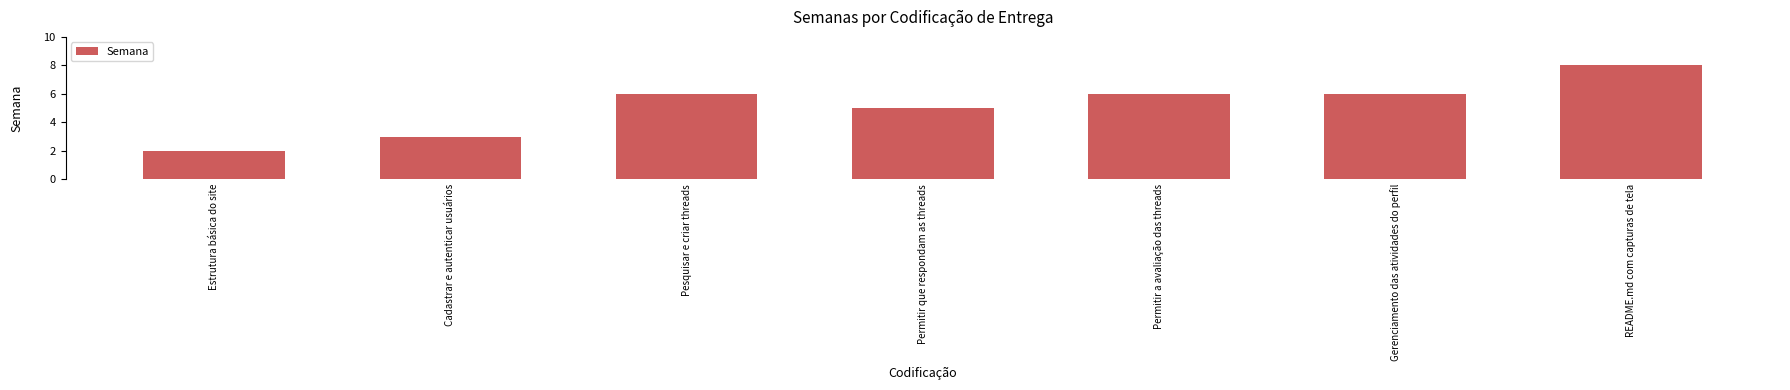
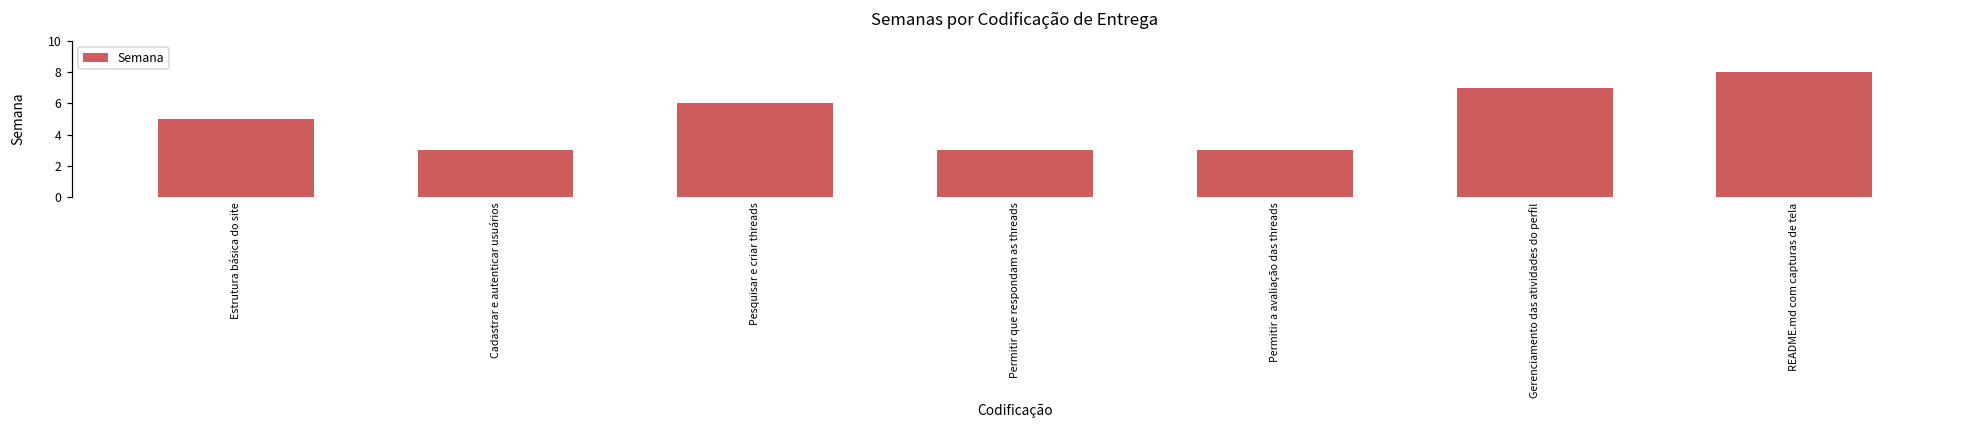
  {
-   "Estrutura básica do site": 2,
+   "Estrutura básica do site": 5,
    "Cadastrar e autenticar usuários": 3,
    "Pesquisar e criar threads": 6,
-   "Permitir que respondam as threads": 5,
-   "Permitir a avaliação das threads": 6,
-   "Gerenciamento das atividades do perfil": 6,
+   "Permitir que respondam as threads": 3,
+   "Permitir a avaliação das threads": 3,
+   "Gerenciamento das atividades do perfil": 7,
    "README.md com capturas de tela": 8
  }
